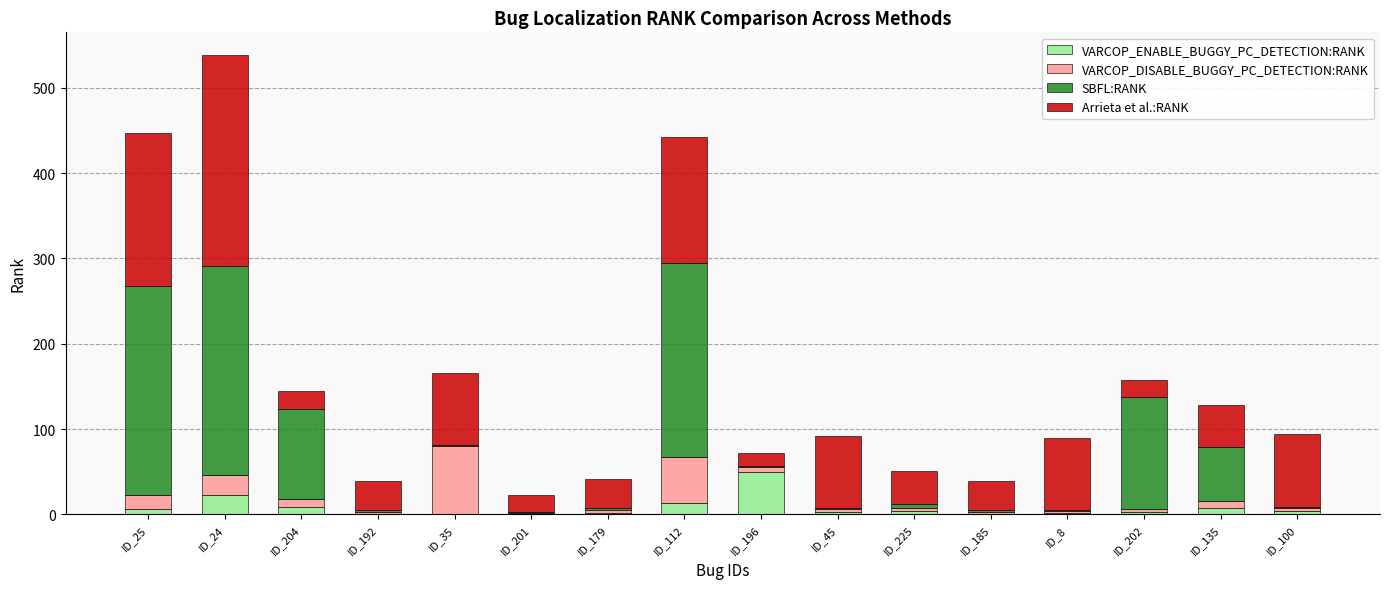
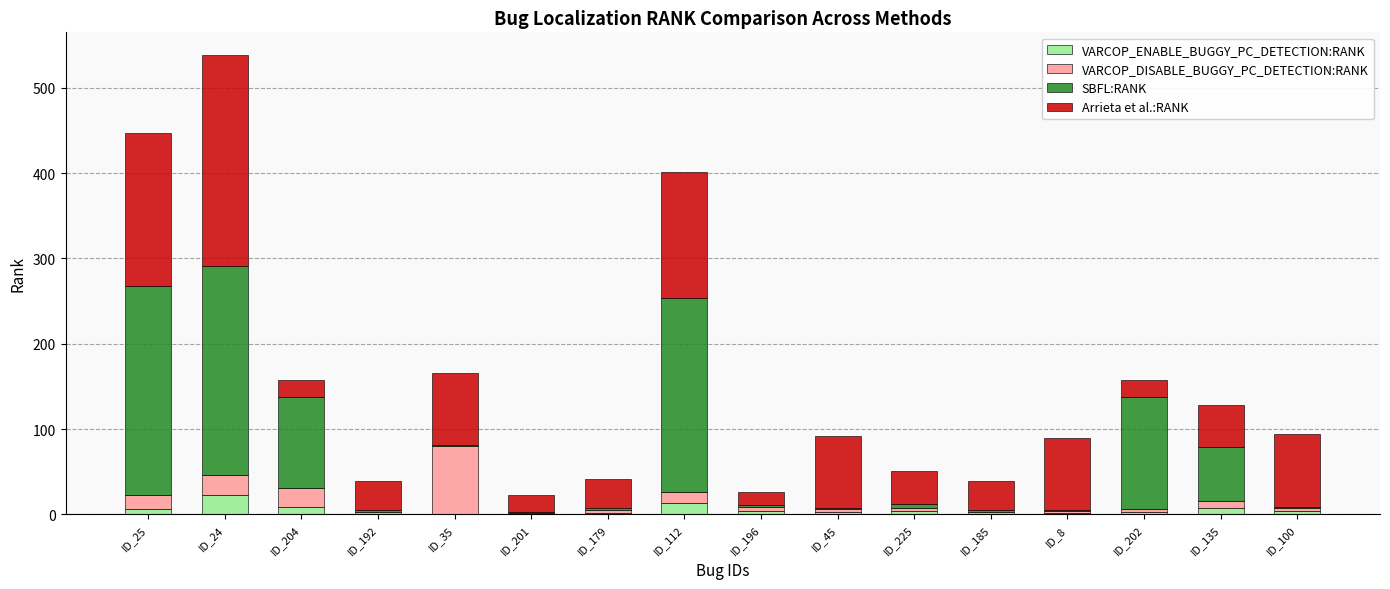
  {
    "VARCOP_ENABLE_BUGGY_PC_DETECTION:RANK": {
      "ID_25": 10,
      "ID_24": 20,
      "ID_204": 10,
      "ID_112": 10,
-     "ID_196": 50,
+     "ID_196": 0,
      "ID_45": 0,
      "ID_225": 0,
      "ID_202": 0,
      "ID_135": 10,
      "ID_100": 0
    },
    "VARCOP_DISABLE_BUGGY_PC_DETECTION:RANK": {
      "ID_25": 20,
      "ID_24": 20,
-     "ID_204": 10,
+     "ID_204": 20,
      "ID_35": 80,
      "ID_179": 0,
-     "ID_112": 50,
+     "ID_112": 10,
      "ID_196": 10,
      "ID_45": 0,
      "ID_225": 0,
      "ID_202": 0,
      "ID_135": 10,
      "ID_100": 0
    },
    "SBFL:RANK": {
      "ID_25": 250,
      "ID_24": 250,
      "ID_204": 110,
      "ID_179": 0,
      "ID_112": 230,
      "ID_225": 0,
      "ID_202": 130,
      "ID_135": 60
    },
    "Arrieta et al.:RANK": {
      "ID_25": 180,
      "ID_24": 250,
      "ID_204": 20,
      "ID_192": 30,
      "ID_35": 90,
      "ID_201": 20,
      "ID_179": 30,
      "ID_112": 150,
      "ID_196": 20,
      "ID_45": 90,
      "ID_225": 40,
      "ID_185": 30,
      "ID_8": 90,
      "ID_202": 20,
      "ID_135": 50,
      "ID_100": 90
    }
  }
